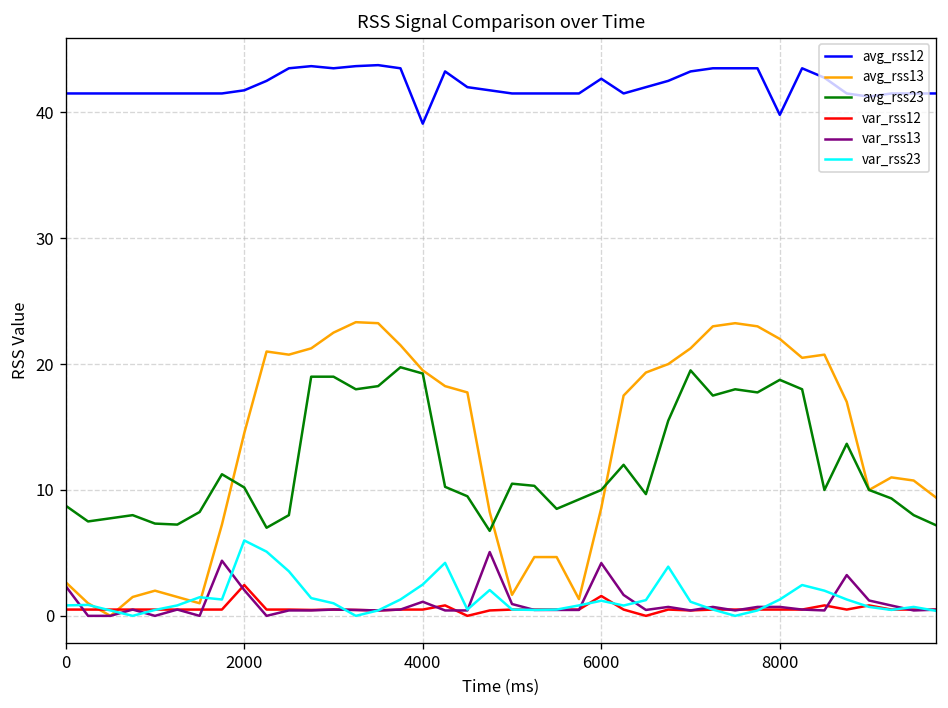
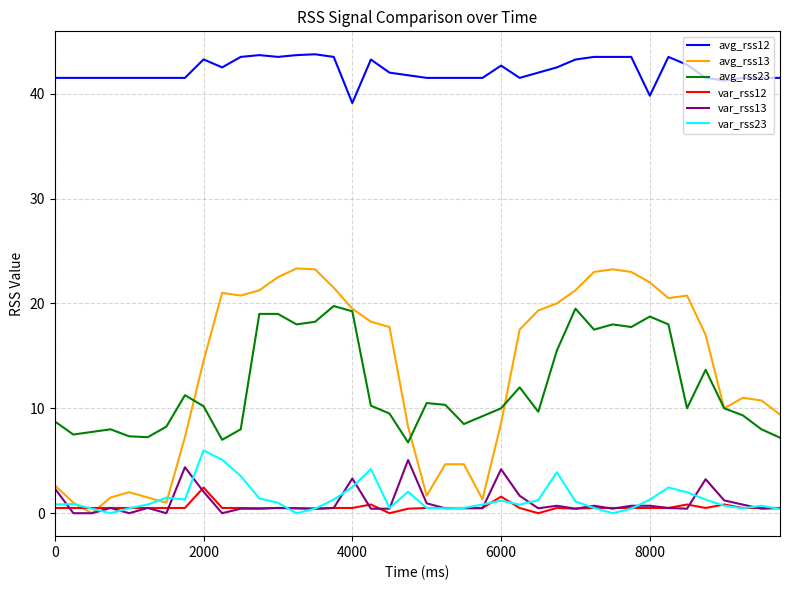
  {
    "avg_rss12": {
      "0": 41.5,
-     "2000": 41.8,
+     "2000": 43.3,
      "4000": 39.1,
      "6000": 42.7,
      "8000": 39.8
    },
    "avg_rss13": {
      "0": 2.7,
      "2000": 14.5,
      "4000": 19.5,
      "6000": 8.6,
      "8000": 22.0
    },
    "avg_rss23": {
      "0": 8.8,
      "2000": 10.2,
      "4000": 19.3,
      "6000": 10.0,
      "8000": 18.8
    },
    "var_rss12": {
      "0": 0.5,
      "2000": 2.5,
      "4000": 0.5,
      "6000": 1.6
    },
    "var_rss13": {
      "0": 2.4,
      "2000": 2.1,
-     "4000": 1.1,
+     "4000": 3.3,
      "6000": 4.2
    },
    "var_rss23": {
      "0": 0.8,
      "2000": 6.0,
      "4000": 2.5,
      "6000": 1.2,
      "8000": 1.3
    }
  }
